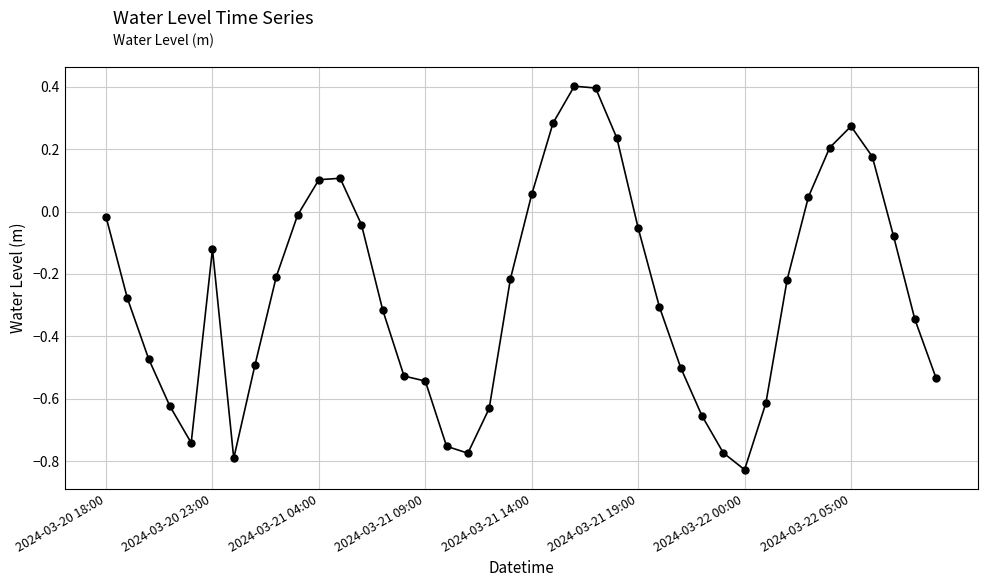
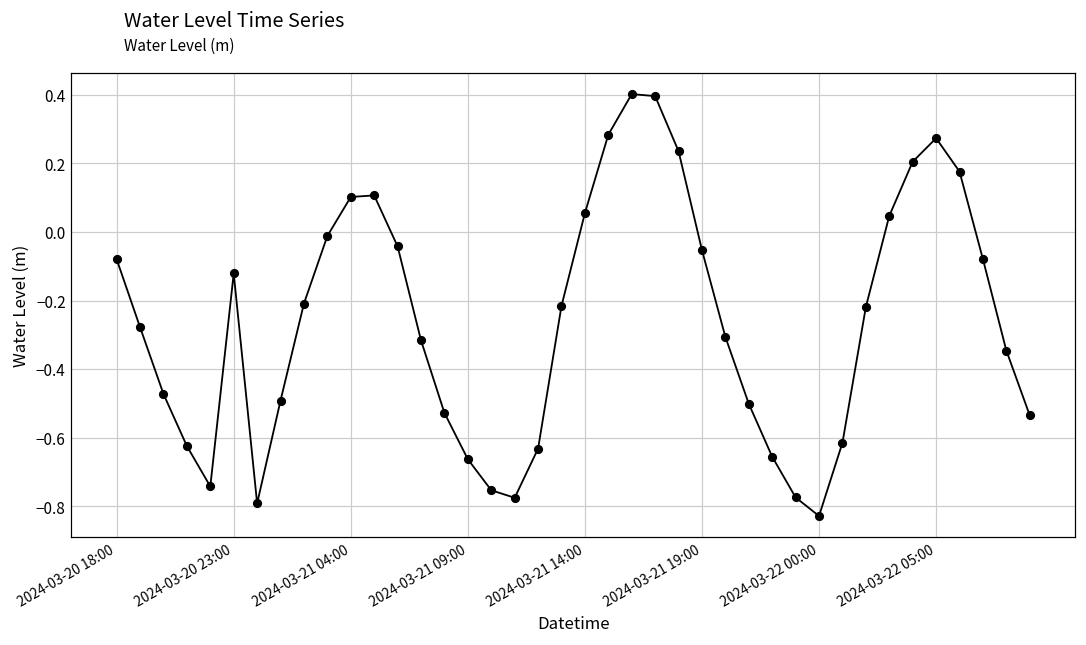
  {
-   "2024-03-20 18:00": -0.02,
+   "2024-03-20 18:00": -0.08,
    "2024-03-20 23:00": -0.12,
    "2024-03-21 04:00": 0.10,
-   "2024-03-21 09:00": -0.54,
+   "2024-03-21 09:00": -0.66,
    "2024-03-21 14:00": 0.06,
    "2024-03-21 19:00": -0.05,
    "2024-03-22 00:00": -0.83,
    "2024-03-22 05:00": 0.27
  }
